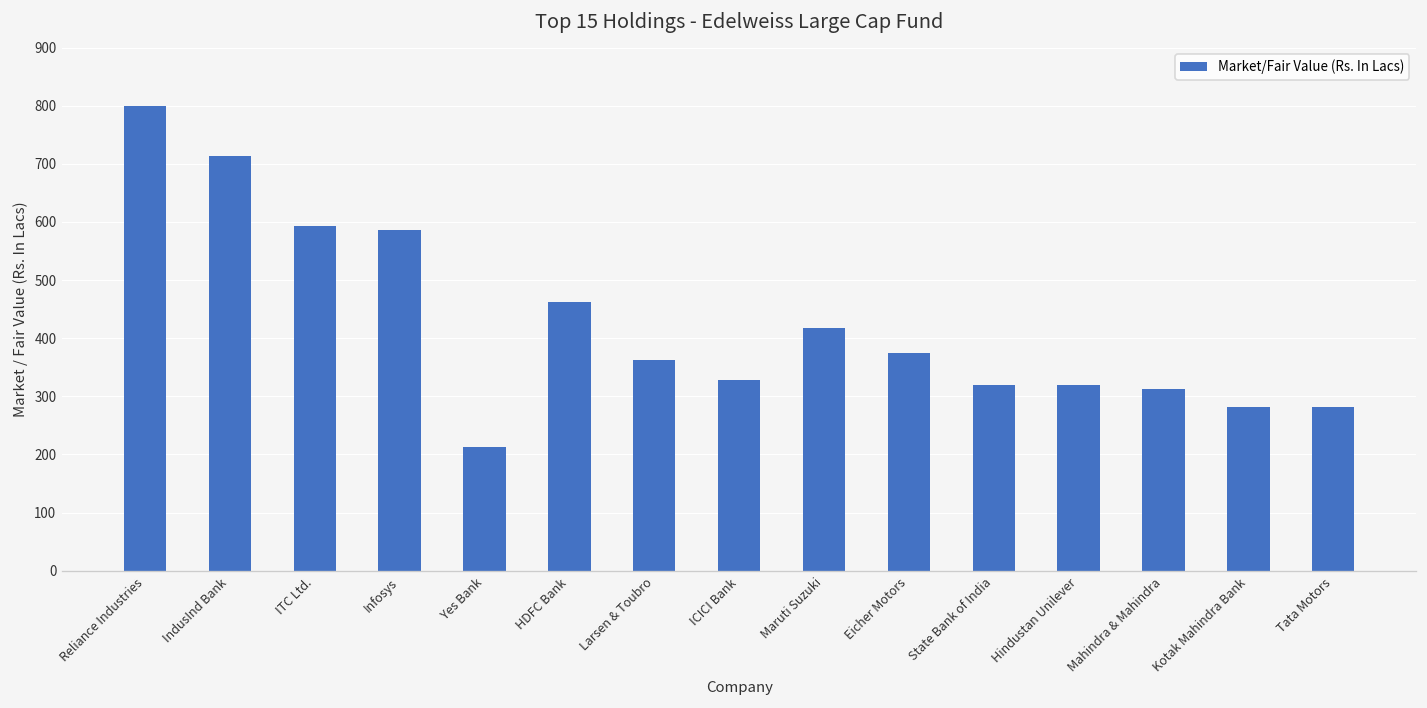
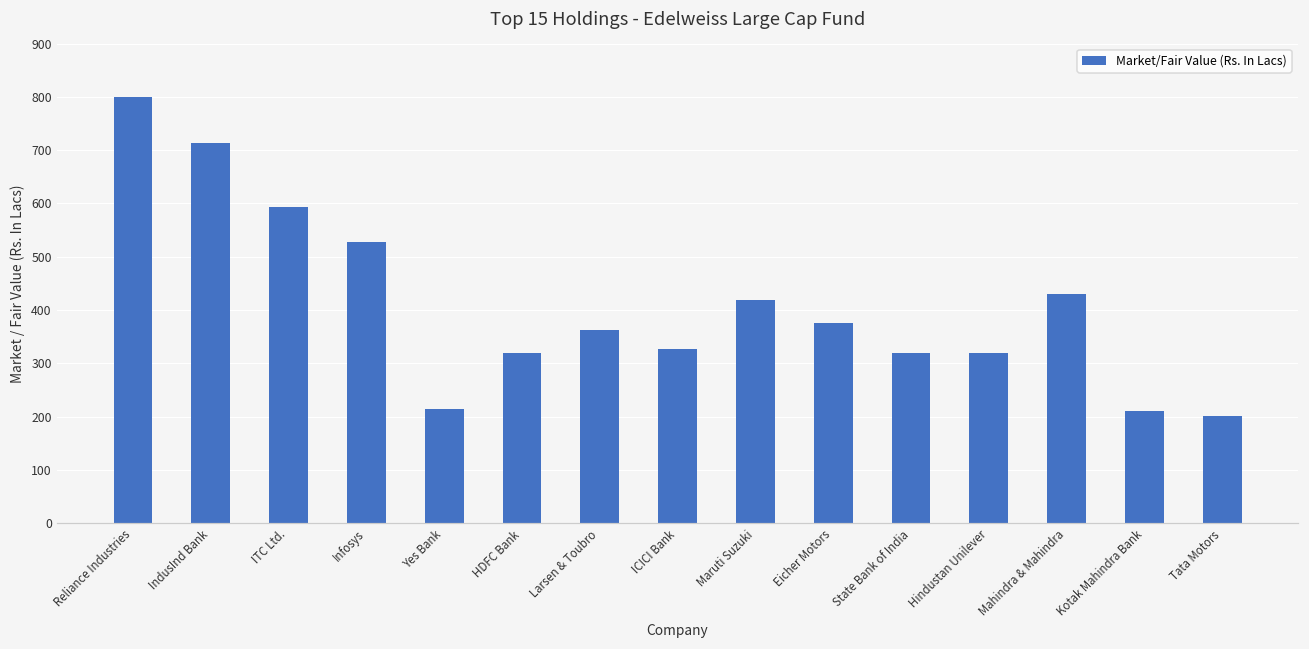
  {
    "Reliance Industries": 800,
    "IndusInd Bank": 710,
    "ITC Ltd.": 590,
-   "Infosys": 590,
+   "Infosys": 530,
    "Yes Bank": 210,
-   "HDFC Bank": 460,
+   "HDFC Bank": 320,
    "Larsen & Toubro": 360,
    "ICICI Bank": 330,
    "Maruti Suzuki": 420,
    "Eicher Motors": 380,
    "State Bank of India": 320,
    "Hindustan Unilever": 320,
-   "Mahindra & Mahindra": 310,
-   "Kotak Mahindra Bank": 280,
-   "Tata Motors": 280
+   "Mahindra & Mahindra": 430,
+   "Kotak Mahindra Bank": 210,
+   "Tata Motors": 200
  }
